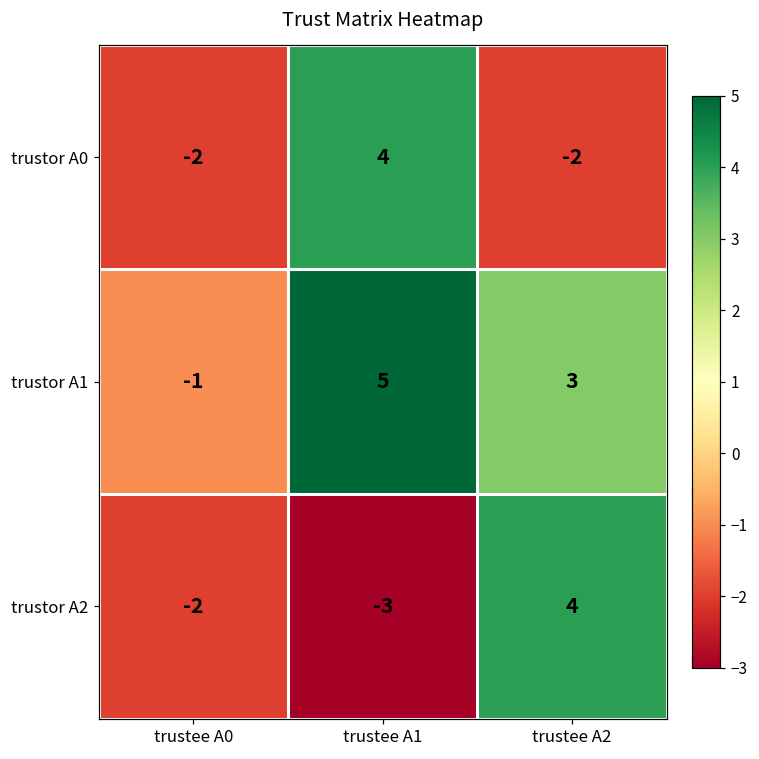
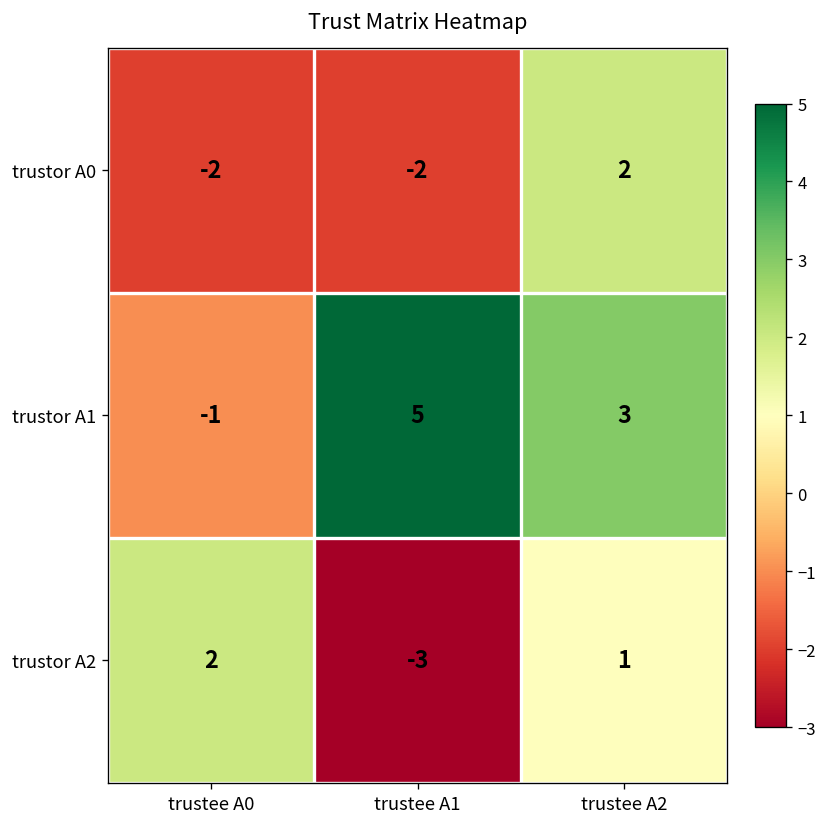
  {
    "trustor A0": {
      "trustee A0": -2,
-     "trustee A1": 4,
-     "trustee A2": -2
+     "trustee A1": -2,
+     "trustee A2": 2
    },
    "trustor A1": {
      "trustee A0": -1,
      "trustee A1": 5,
      "trustee A2": 3
    },
    "trustor A2": {
-     "trustee A0": -2,
+     "trustee A0": 2,
      "trustee A1": -3,
-     "trustee A2": 4
+     "trustee A2": 1
    }
  }
